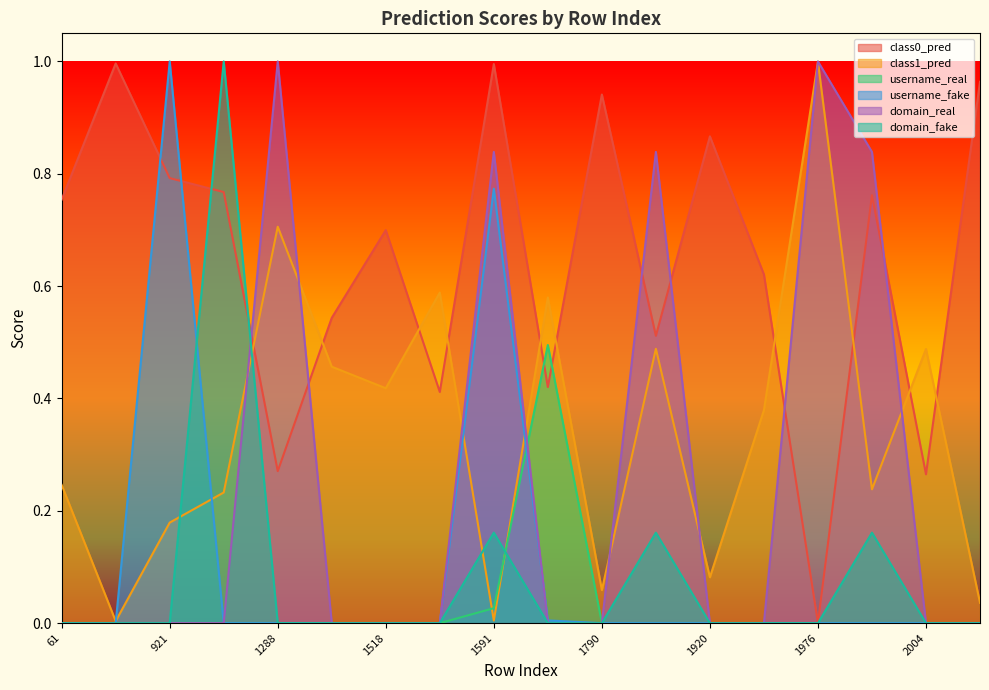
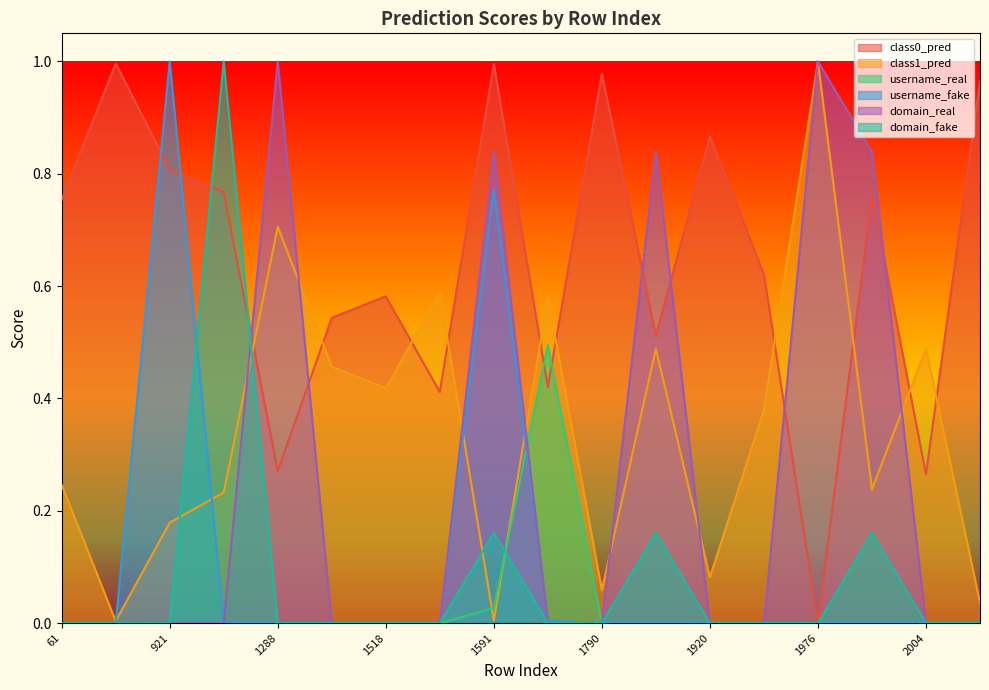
  {
    "class0_pred": {
      "61": 0.75,
-     "921": 0.79,
+     "921": 0.81,
      "1288": 0.27,
-     "1518": 0.70,
+     "1518": 0.58,
      "1591": 1.00,
-     "1790": 0.94,
+     "1790": 0.98,
      "1920": 0.87,
      "2004": 0.26
    },
    "class1_pred": {
      "61": 0.25,
      "921": 0.18,
      "1288": 0.71,
      "1518": 0.42,
      "1591": 0.00,
      "1790": 0.06,
      "1920": 0.08,
      "2004": 0.49
    },
    "username_fake": {
      "921": 1.00,
      "1591": 0.77
    },
    "domain_real": {
      "1288": 1.00,
      "1591": 0.84
    }
  }
